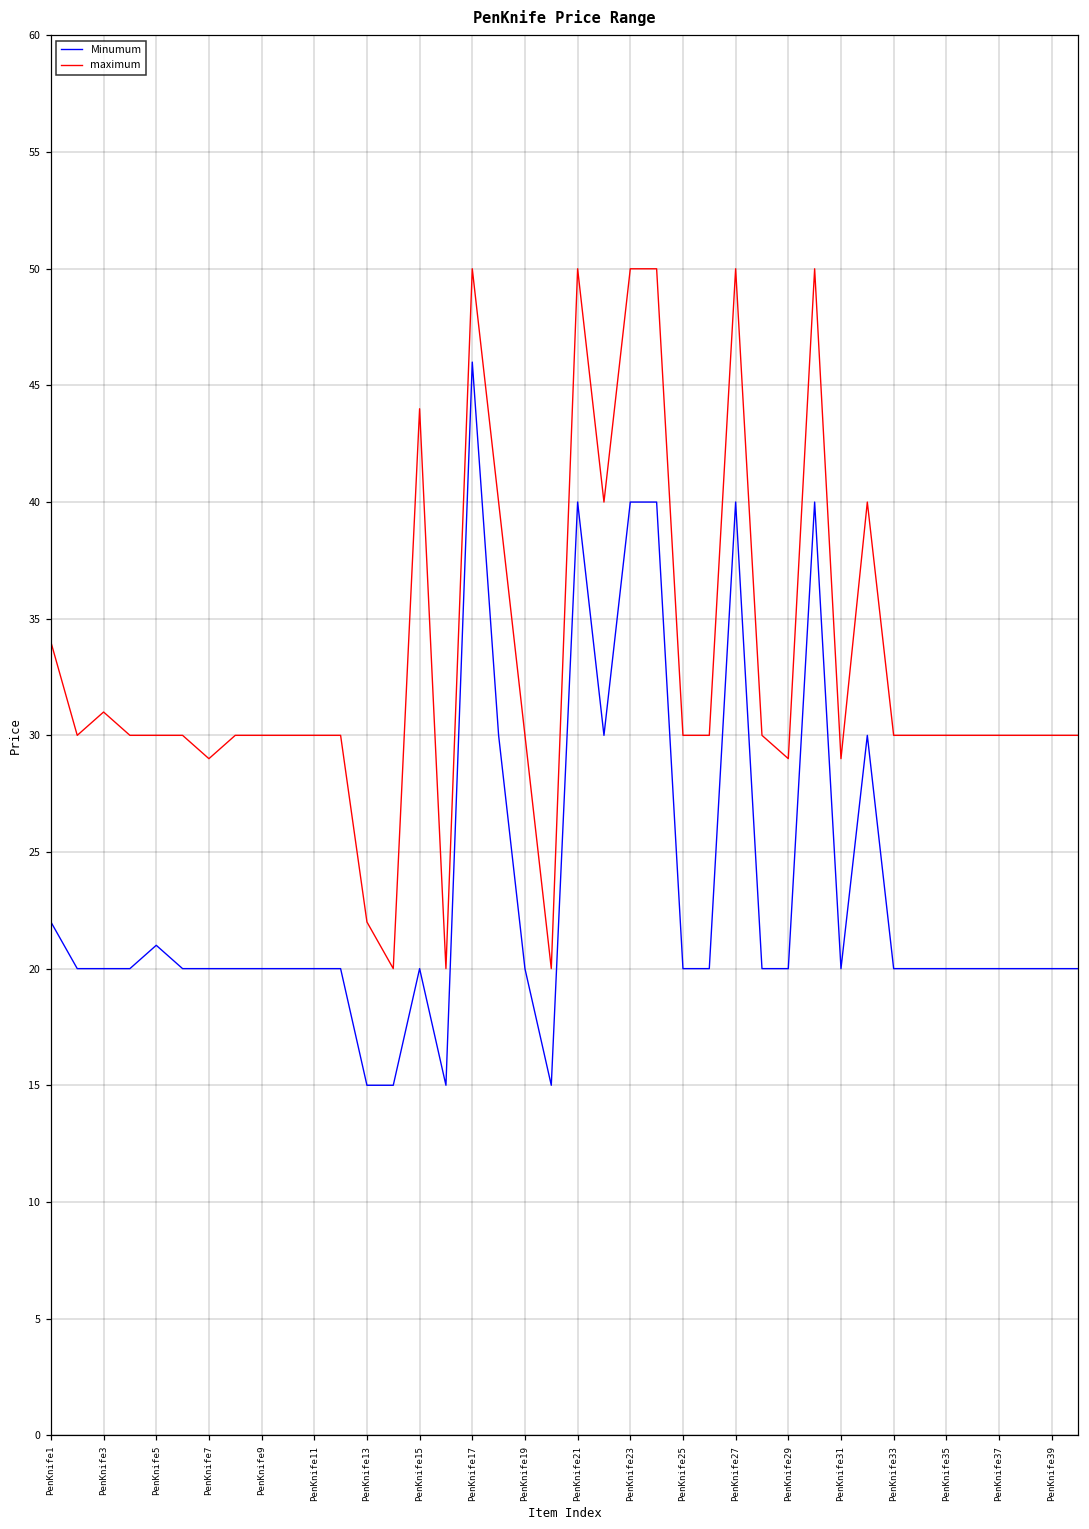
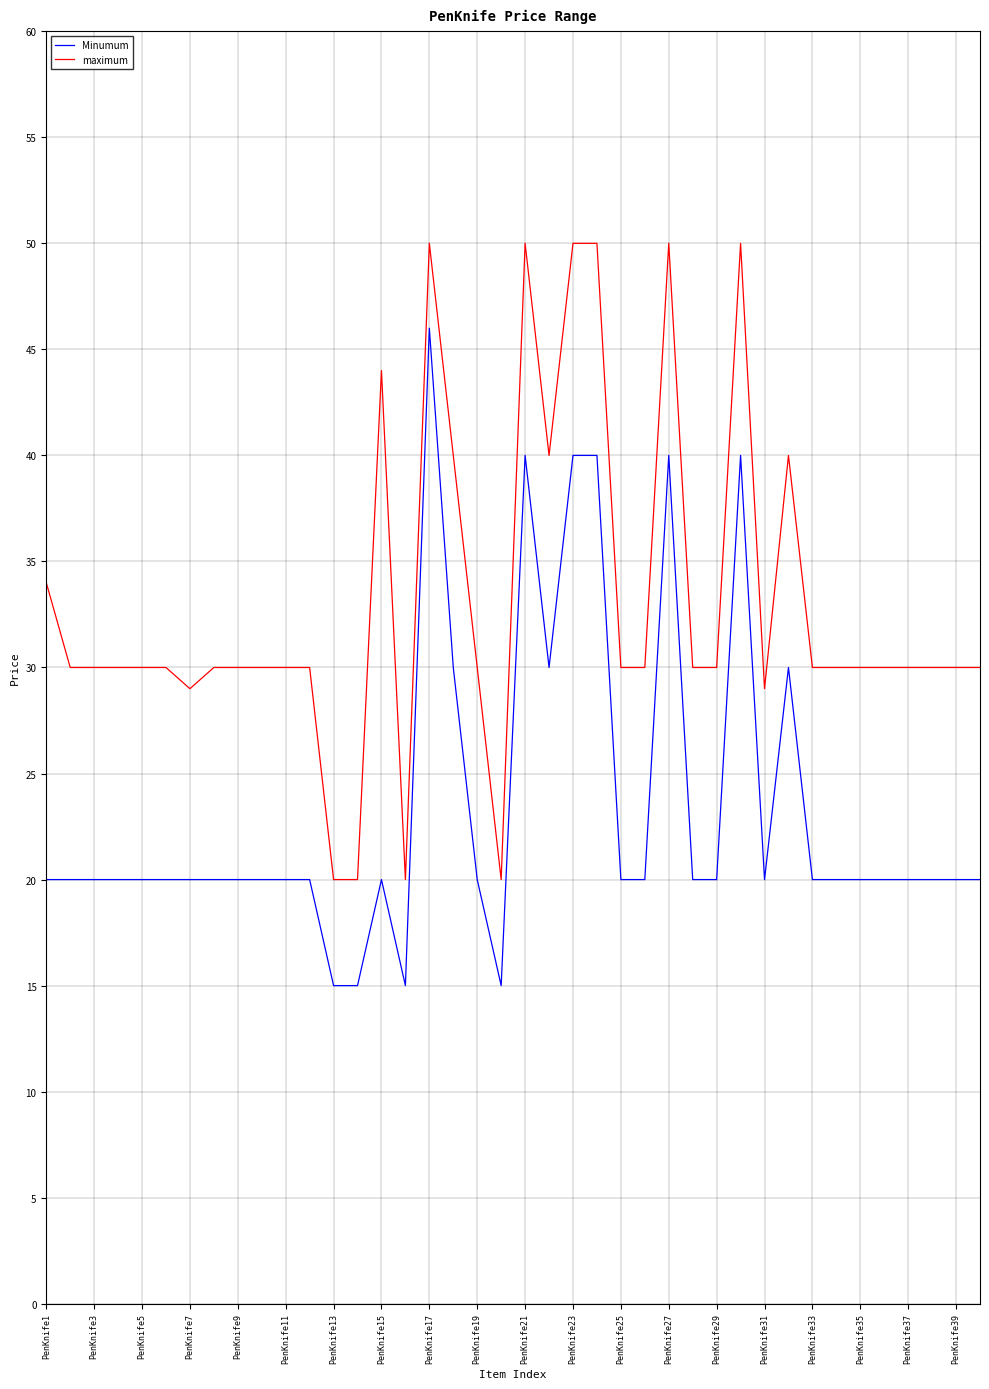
  {
    "Minumum": {
-     "PenKnife1": 22,
+     "PenKnife1": 20,
      "PenKnife3": 20,
-     "PenKnife5": 21,
+     "PenKnife5": 20,
      "PenKnife7": 20,
      "PenKnife9": 20,
      "PenKnife11": 20,
      "PenKnife13": 15,
      "PenKnife15": 20,
      "PenKnife17": 46,
      "PenKnife19": 20,
      "PenKnife21": 40,
      "PenKnife23": 40,
      "PenKnife25": 20,
      "PenKnife27": 40,
      "PenKnife29": 20,
      "PenKnife31": 20,
      "PenKnife33": 20,
      "PenKnife35": 20,
      "PenKnife37": 20,
      "PenKnife39": 20
    },
    "maximum": {
      "PenKnife1": 34,
-     "PenKnife3": 31,
+     "PenKnife3": 30,
      "PenKnife5": 30,
      "PenKnife7": 29,
      "PenKnife9": 30,
      "PenKnife11": 30,
-     "PenKnife13": 22,
+     "PenKnife13": 20,
      "PenKnife15": 44,
      "PenKnife17": 50,
      "PenKnife19": 30,
      "PenKnife21": 50,
      "PenKnife23": 50,
      "PenKnife25": 30,
      "PenKnife27": 50,
-     "PenKnife29": 29,
+     "PenKnife29": 30,
      "PenKnife31": 29,
      "PenKnife33": 30,
      "PenKnife35": 30,
      "PenKnife37": 30,
      "PenKnife39": 30
    }
  }
